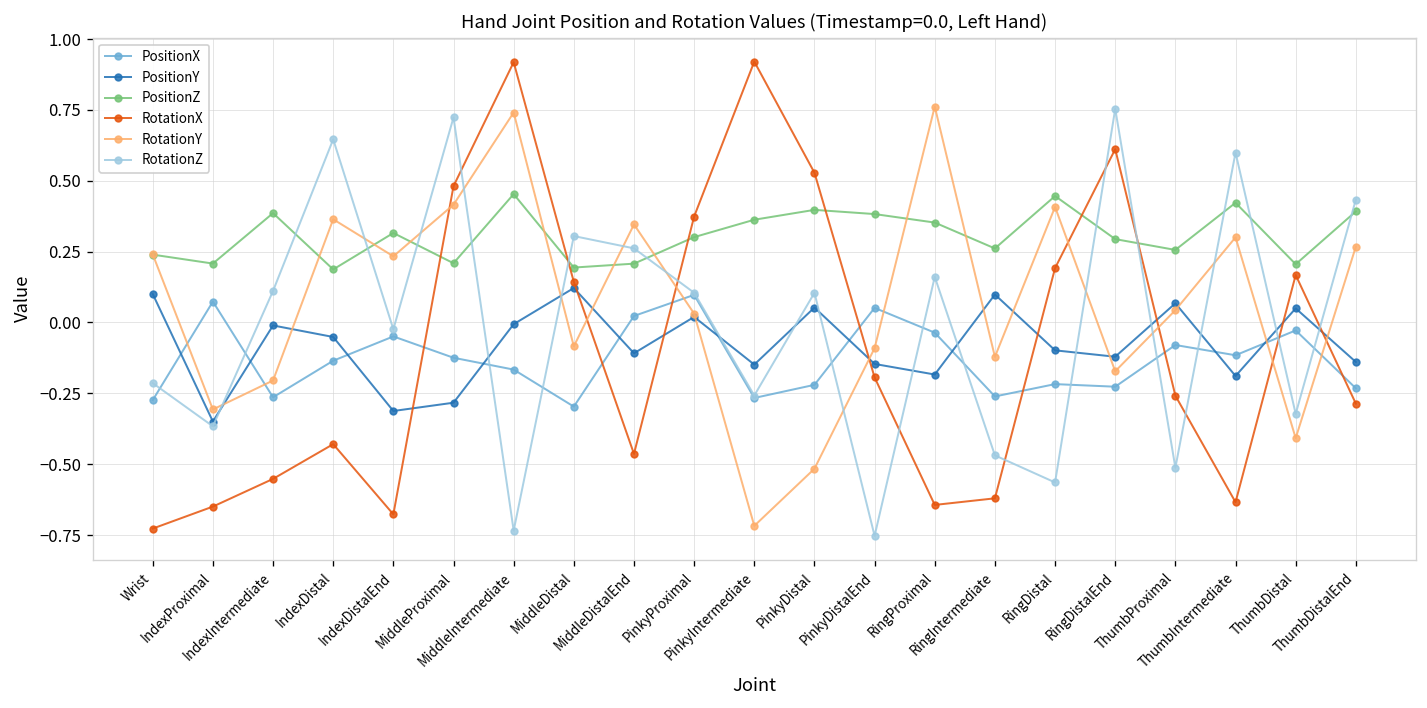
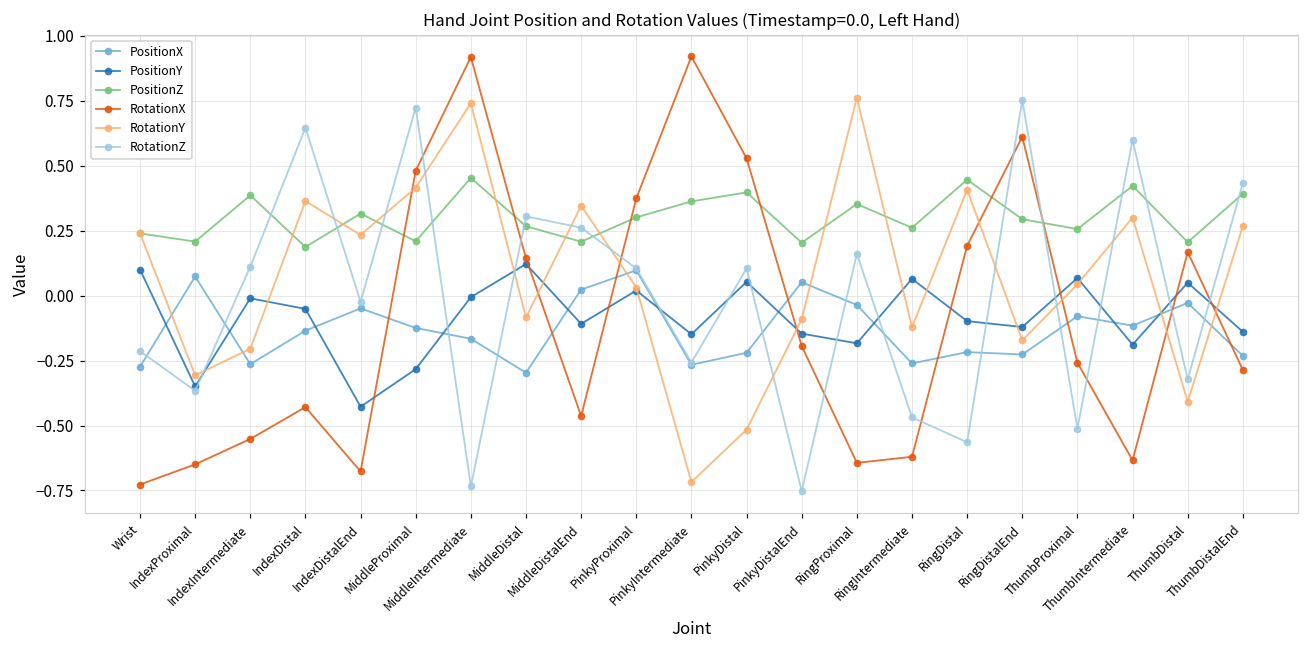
  {
    "PositionY": {
      "Wrist": 0.10,
      "IndexProximal": -0.35,
      "IndexIntermediate": -0.01,
      "IndexDistal": -0.05,
-     "IndexDistalEnd": -0.31,
+     "IndexDistalEnd": -0.43,
      "MiddleProximal": -0.28,
      "MiddleIntermediate": -0.01,
      "MiddleDistal": 0.12,
      "MiddleDistalEnd": -0.11,
      "PinkyProximal": 0.02,
      "PinkyIntermediate": -0.15,
      "PinkyDistal": 0.05,
      "PinkyDistalEnd": -0.15,
      "RingProximal": -0.18,
-     "RingIntermediate": 0.10,
+     "RingIntermediate": 0.06,
      "RingDistal": -0.10,
      "RingDistalEnd": -0.12,
      "ThumbProximal": 0.07,
      "ThumbIntermediate": -0.19,
      "ThumbDistal": 0.05,
      "ThumbDistalEnd": -0.14
    },
    "PositionZ": {
      "IndexProximal": 0.21,
      "IndexIntermediate": 0.39,
      "IndexDistal": 0.19,
      "IndexDistalEnd": 0.32,
      "MiddleProximal": 0.21,
      "MiddleIntermediate": 0.45,
-     "MiddleDistal": 0.19,
+     "MiddleDistal": 0.27,
      "MiddleDistalEnd": 0.21,
      "PinkyProximal": 0.30,
      "PinkyIntermediate": 0.36,
      "PinkyDistal": 0.40,
-     "PinkyDistalEnd": 0.38,
+     "PinkyDistalEnd": 0.20,
      "RingProximal": 0.35,
      "RingIntermediate": 0.26,
      "RingDistal": 0.45,
      "RingDistalEnd": 0.29,
      "ThumbProximal": 0.26,
      "ThumbIntermediate": 0.42,
      "ThumbDistal": 0.21,
      "ThumbDistalEnd": 0.39
    },
    "RotationX": {
      "Wrist": -0.73,
      "IndexProximal": -0.65,
      "IndexIntermediate": -0.55,
      "IndexDistal": -0.43,
      "IndexDistalEnd": -0.68,
      "MiddleProximal": 0.48,
      "MiddleIntermediate": 0.92,
      "MiddleDistal": 0.14,
      "MiddleDistalEnd": -0.46,
      "PinkyProximal": 0.37,
      "PinkyIntermediate": 0.92,
      "PinkyDistal": 0.53,
      "PinkyDistalEnd": -0.19,
      "RingProximal": -0.64,
      "RingIntermediate": -0.62,
      "RingDistal": 0.19,
      "RingDistalEnd": 0.61,
      "ThumbProximal": -0.26,
      "ThumbIntermediate": -0.63,
      "ThumbDistal": 0.17,
      "ThumbDistalEnd": -0.29
    },
    "RotationY": {
      "IndexProximal": -0.31,
      "IndexIntermediate": -0.20,
      "IndexDistal": 0.36,
      "IndexDistalEnd": 0.23,
      "MiddleProximal": 0.42,
      "MiddleIntermediate": 0.74,
      "MiddleDistal": -0.08,
      "MiddleDistalEnd": 0.35,
      "PinkyProximal": 0.03,
      "PinkyIntermediate": -0.72,
      "PinkyDistal": -0.52,
      "PinkyDistalEnd": -0.09,
      "RingProximal": 0.76,
      "RingIntermediate": -0.12,
      "RingDistal": 0.41,
      "RingDistalEnd": -0.17,
      "ThumbProximal": 0.04,
      "ThumbIntermediate": 0.30,
      "ThumbDistal": -0.41,
      "ThumbDistalEnd": 0.27
    }
  }
